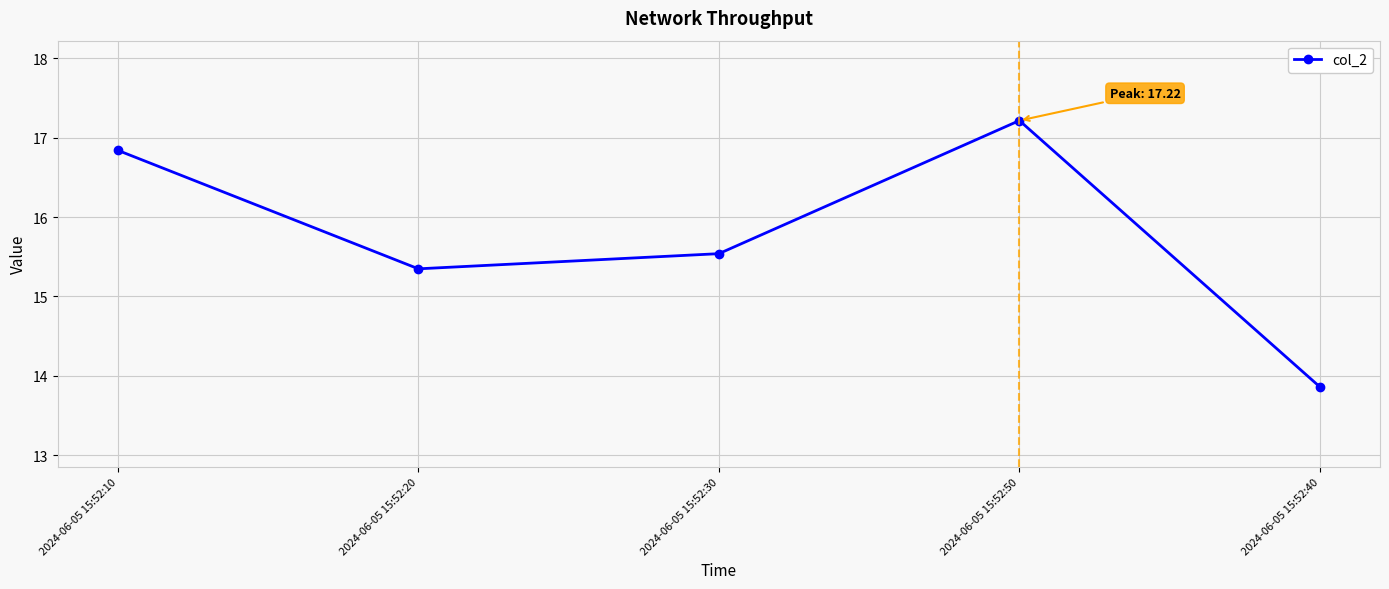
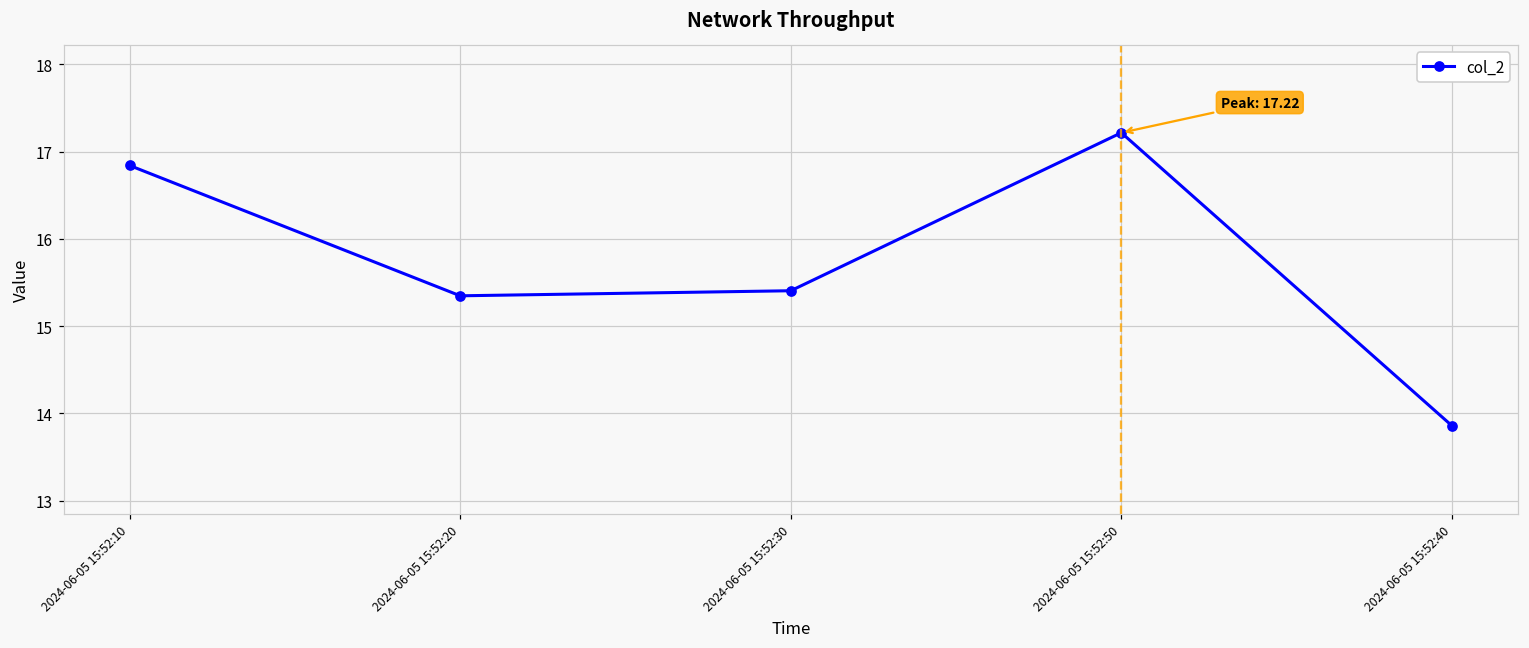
  {
    "2024-06-05 15:52:10": 16.8,
    "2024-06-05 15:52:20": 15.3,
-   "2024-06-05 15:52:30": 15.5,
+   "2024-06-05 15:52:30": 15.4,
    "2024-06-05 15:52:40": 13.9
  }
